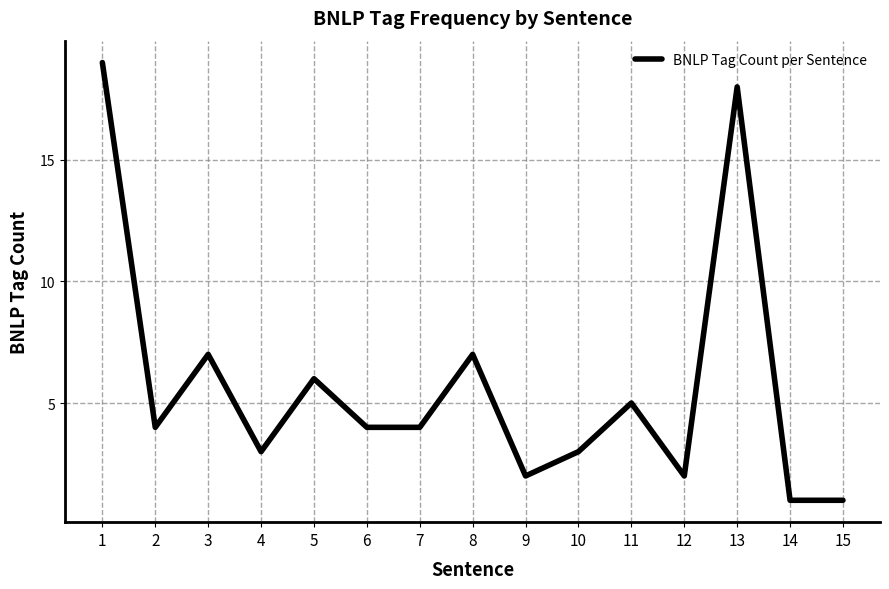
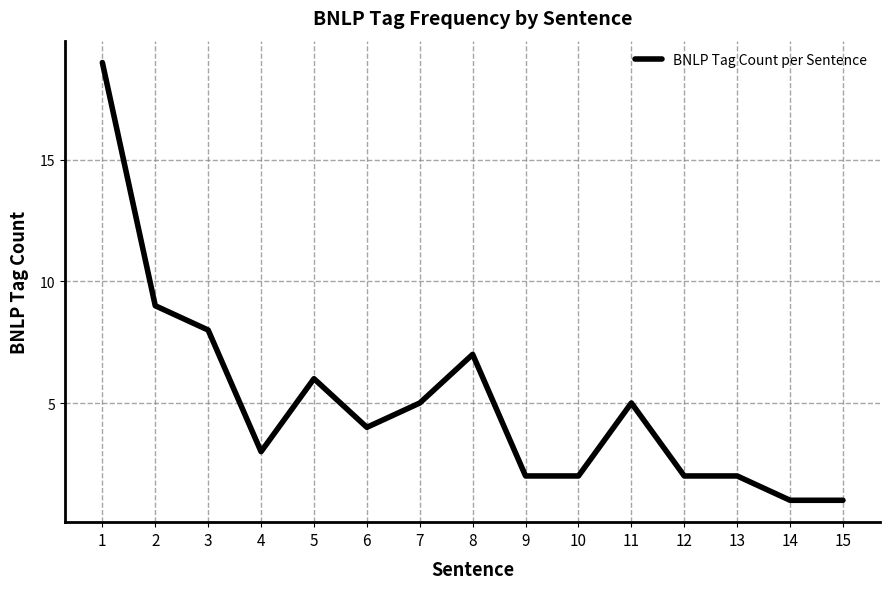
  {
    "1": 19,
-   "2": 4,
-   "3": 7,
+   "2": 9,
+   "3": 8,
    "4": 3,
    "5": 6,
    "6": 4,
-   "7": 4,
+   "7": 5,
    "8": 7,
    "9": 2,
-   "10": 3,
+   "10": 2,
    "11": 5,
    "12": 2,
-   "13": 18,
+   "13": 2,
    "14": 1,
    "15": 1
  }
